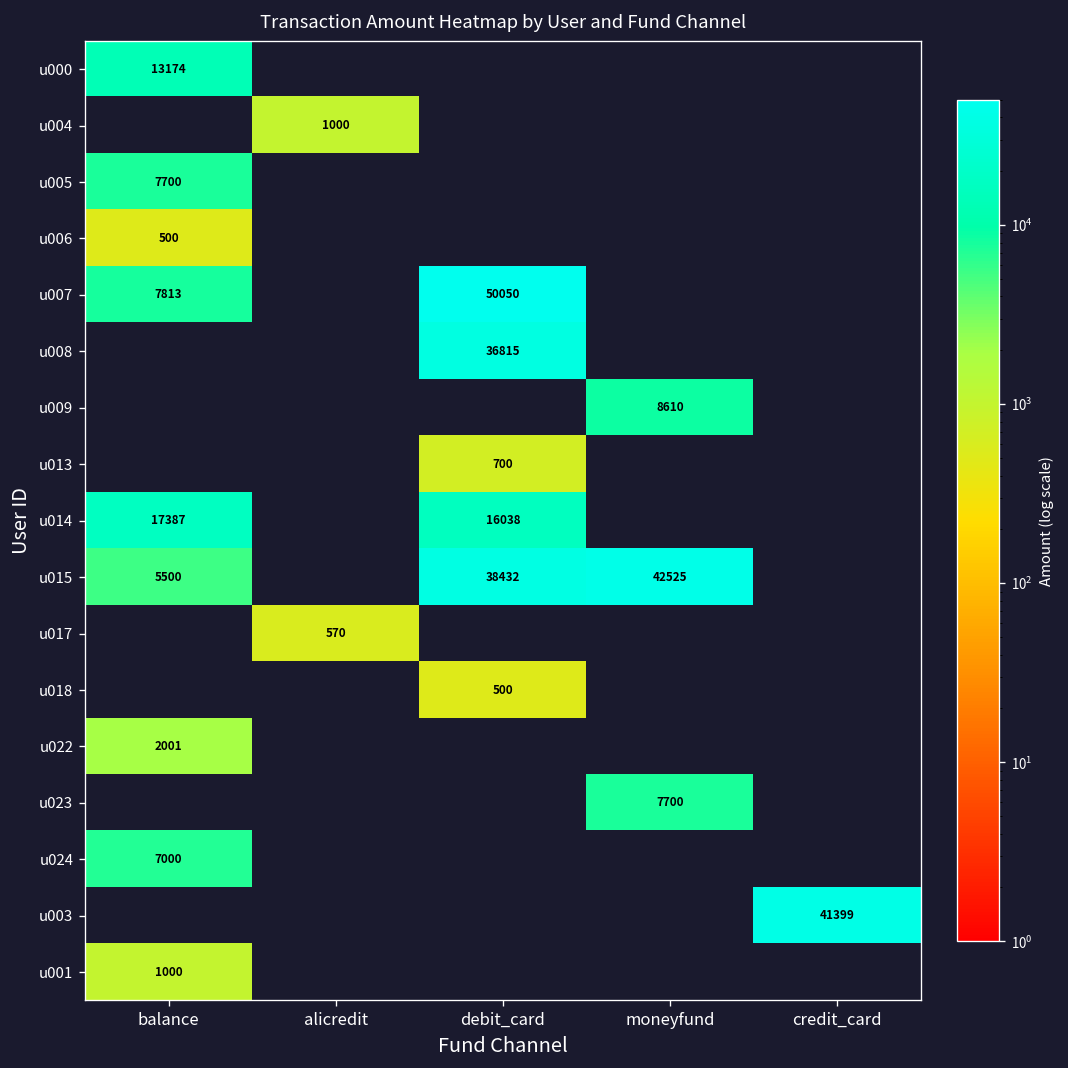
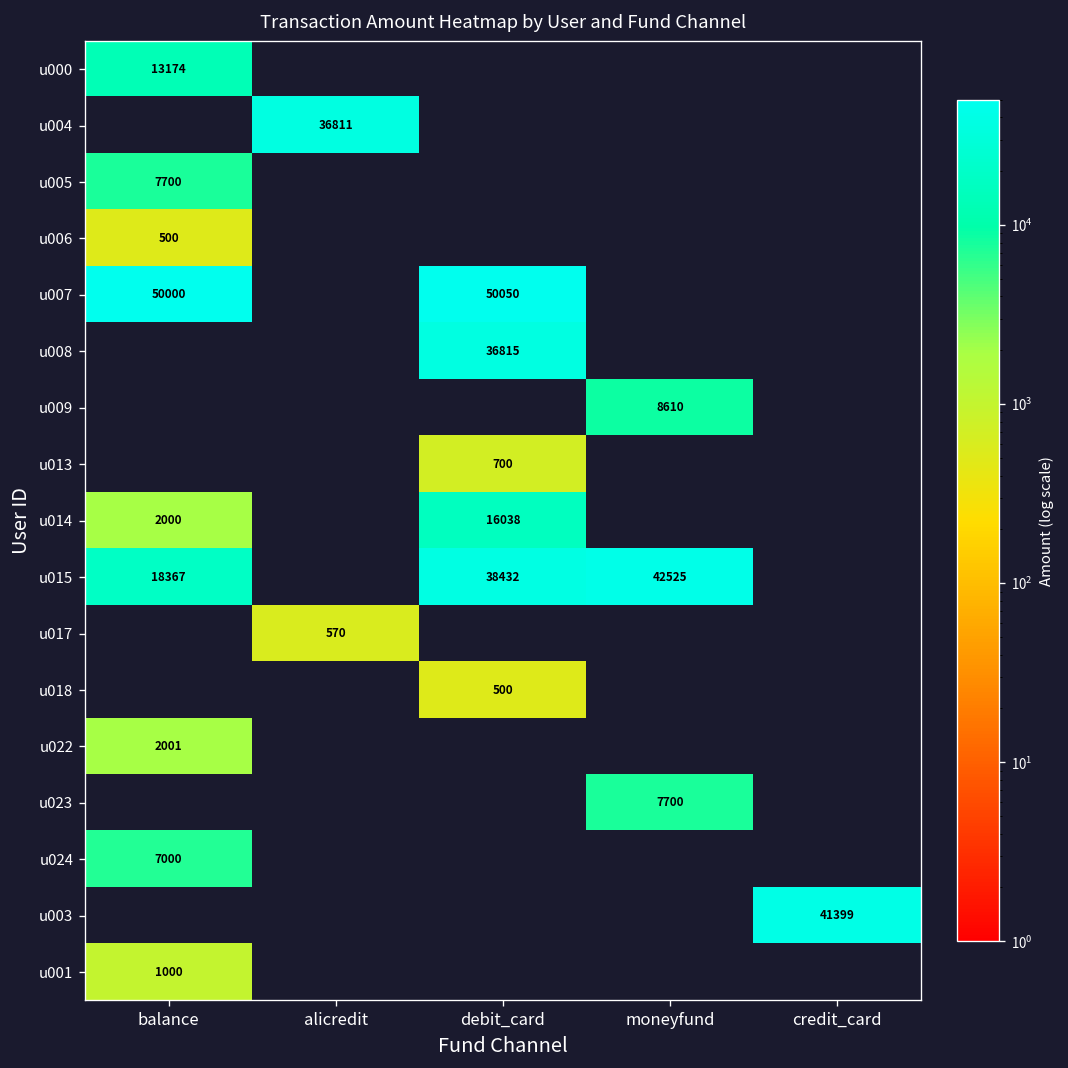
  {
    "u000": {
      "balance": 13174
    },
    "u004": {
-     "alicredit": 1000
+     "alicredit": 36811
    },
    "u005": {
      "balance": 7700
    },
    "u006": {
      "balance": 500
    },
    "u007": {
-     "balance": 7813,
+     "balance": 50000,
      "debit_card": 50050
    },
    "u008": {
      "debit_card": 36815
    },
    "u009": {
      "moneyfund": 8610
    },
    "u013": {
      "debit_card": 700
    },
    "u014": {
-     "balance": 17387,
+     "balance": 2000,
      "debit_card": 16038
    },
    "u015": {
-     "balance": 5500,
+     "balance": 18367,
      "debit_card": 38432,
      "moneyfund": 42525
    },
    "u017": {
      "alicredit": 570
    },
    "u018": {
      "debit_card": 500
    },
    "u022": {
      "balance": 2001
    },
    "u023": {
      "moneyfund": 7700
    },
    "u024": {
      "balance": 7000
    },
    "u003": {
      "credit_card": 41399
    },
    "u001": {
      "balance": 1000
    }
  }
